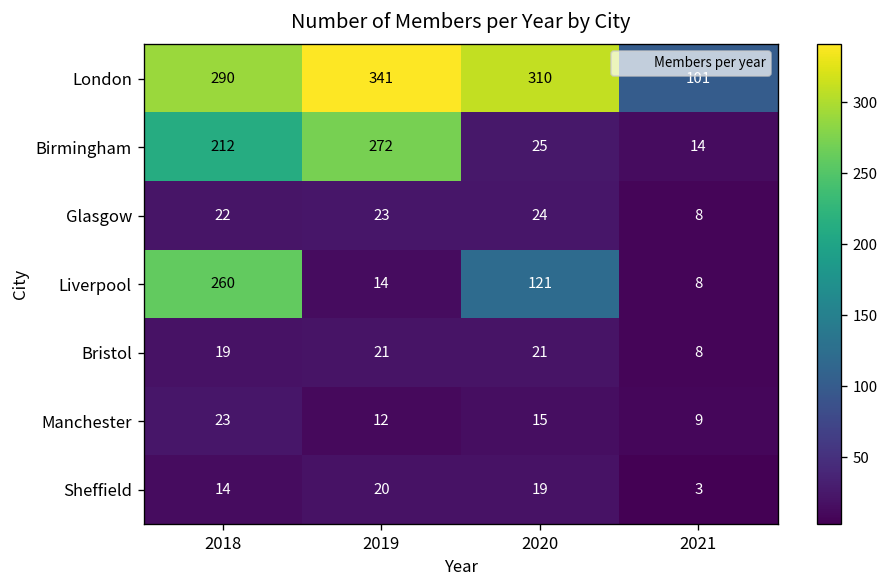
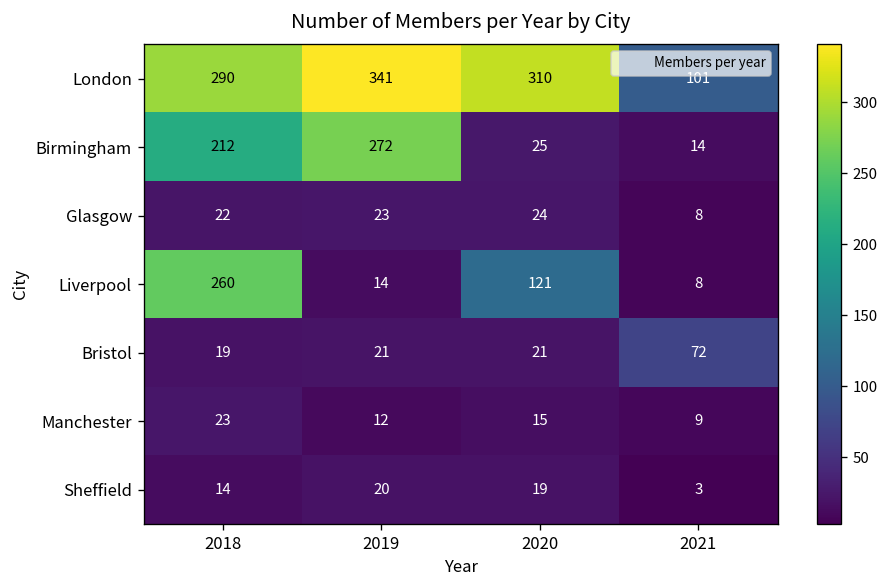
  {
    "London": {
      "2018": 290,
      "2019": 341,
      "2020": 310
    },
    "Birmingham": {
      "2018": 212,
      "2019": 272,
      "2020": 25,
      "2021": 14
    },
    "Glasgow": {
      "2018": 22,
      "2019": 23,
      "2020": 24,
      "2021": 8
    },
    "Liverpool": {
      "2018": 260,
      "2019": 14,
      "2020": 121,
      "2021": 8
    },
    "Bristol": {
      "2018": 19,
      "2019": 21,
      "2020": 21,
-     "2021": 8
+     "2021": 72
    },
    "Manchester": {
      "2018": 23,
      "2019": 12,
      "2020": 15,
      "2021": 9
    },
    "Sheffield": {
      "2018": 14,
      "2019": 20,
      "2020": 19,
      "2021": 3
    }
  }
